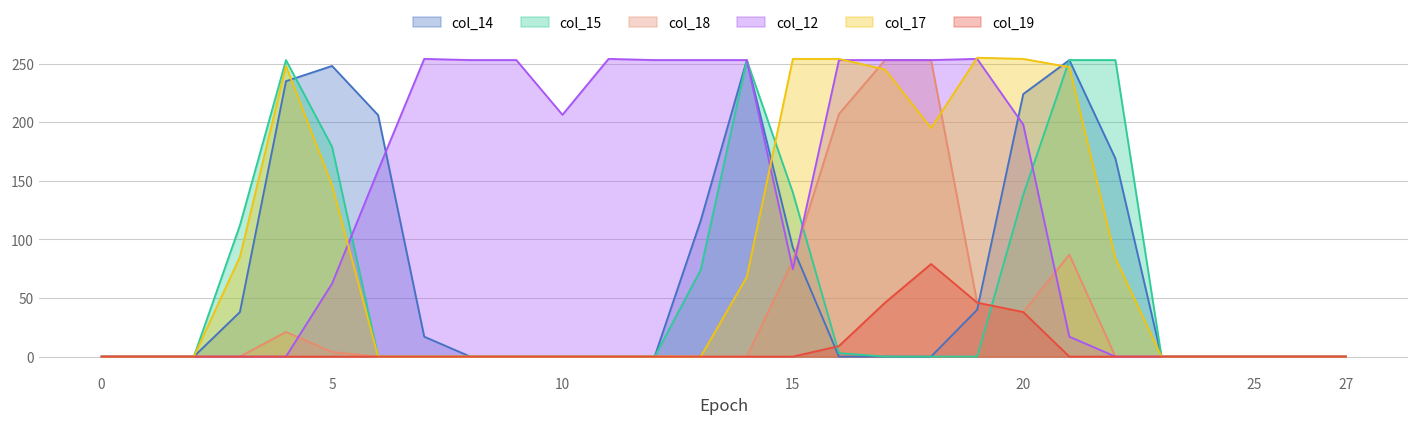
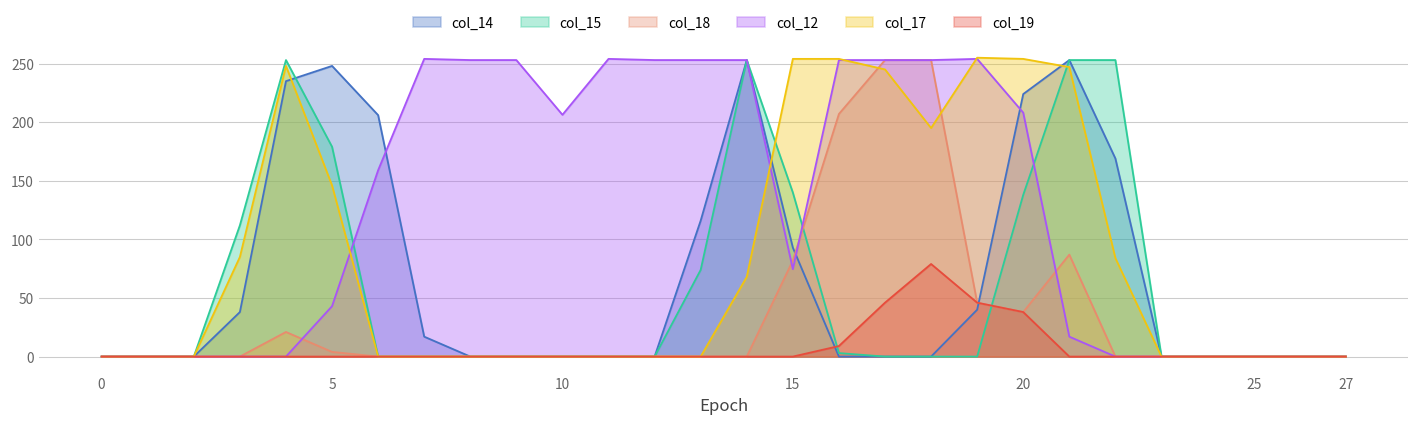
  {
    "col_12": {
-     "5": 62,
+     "5": 43,
      "10": 206,
      "15": 75,
-     "20": 198
+     "20": 208
    }
  }
